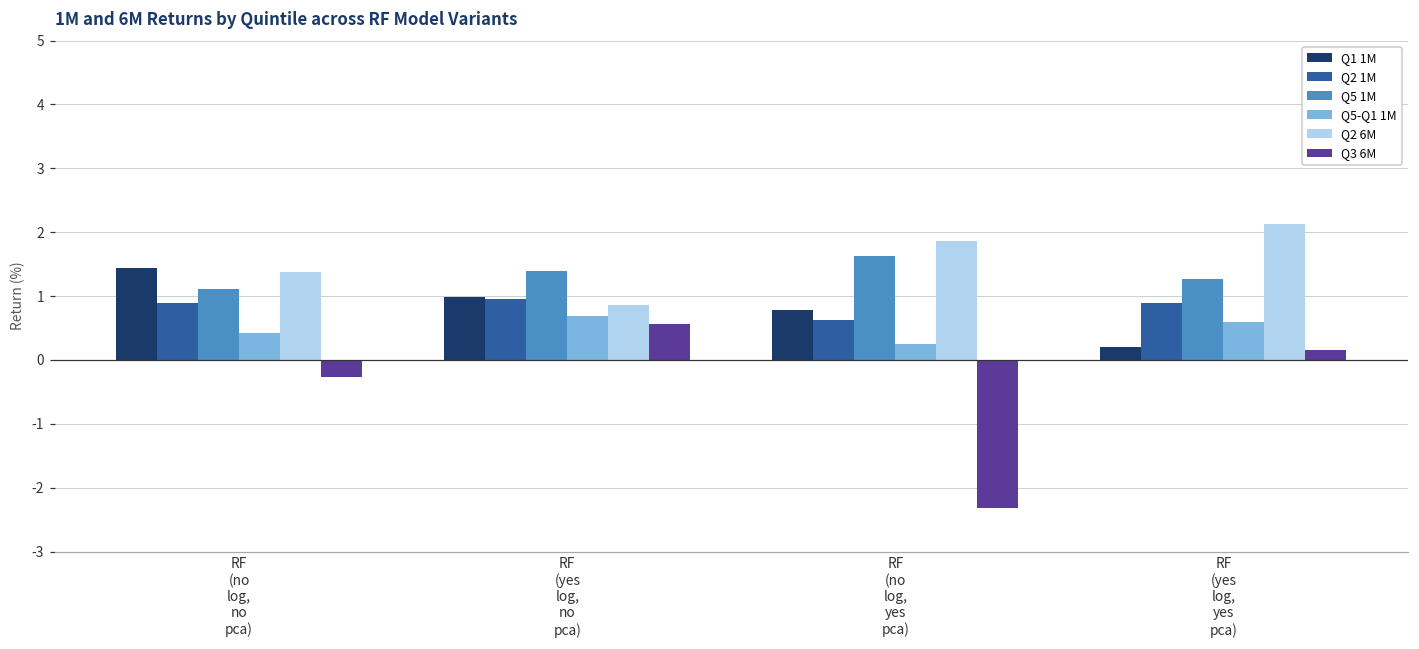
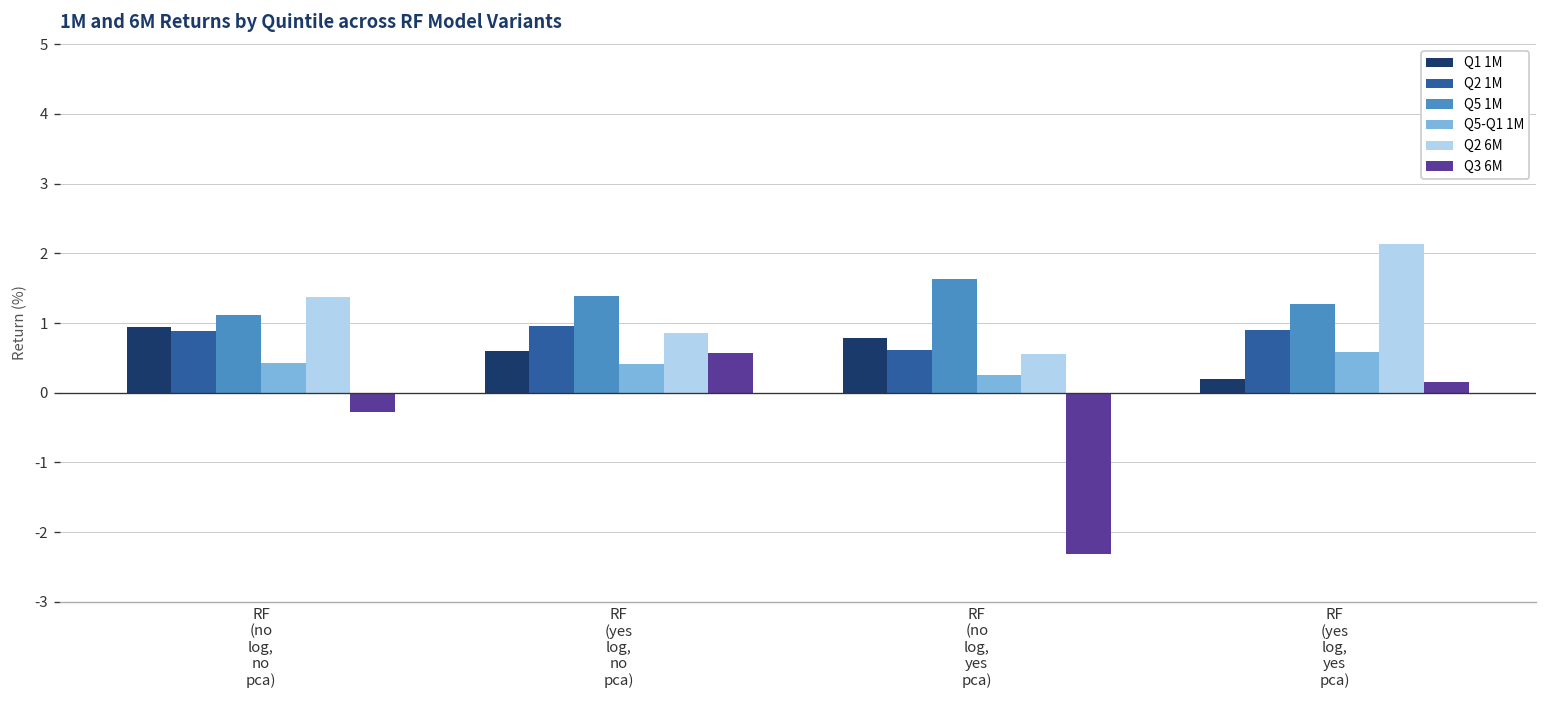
  {
    "Q1 1M": {
-     "RF (no log, no pca)": 1.4,
-     "RF (yes log, no pca)": 1.0,
+     "RF (no log, no pca)": 1.0,
+     "RF (yes log, no pca)": 0.6,
      "RF (no log, yes pca)": 0.8,
      "RF (yes log, yes pca)": 0.2
    },
    "Q5 1M": {
      "RF (no log, no pca)": 1.1,
      "RF (yes log, no pca)": 1.4,
      "RF (no log, yes pca)": 1.6,
      "RF (yes log, yes pca)": 1.3
    },
    "Q5-Q1 1M": {
      "RF (no log, no pca)": 0.4,
-     "RF (yes log, no pca)": 0.7,
+     "RF (yes log, no pca)": 0.4,
      "RF (no log, yes pca)": 0.3,
      "RF (yes log, yes pca)": 0.6
    },
    "Q2 6M": {
      "RF (no log, no pca)": 1.4,
      "RF (yes log, no pca)": 0.9,
-     "RF (no log, yes pca)": 1.9,
+     "RF (no log, yes pca)": 0.6,
      "RF (yes log, yes pca)": 2.1
    }
  }
